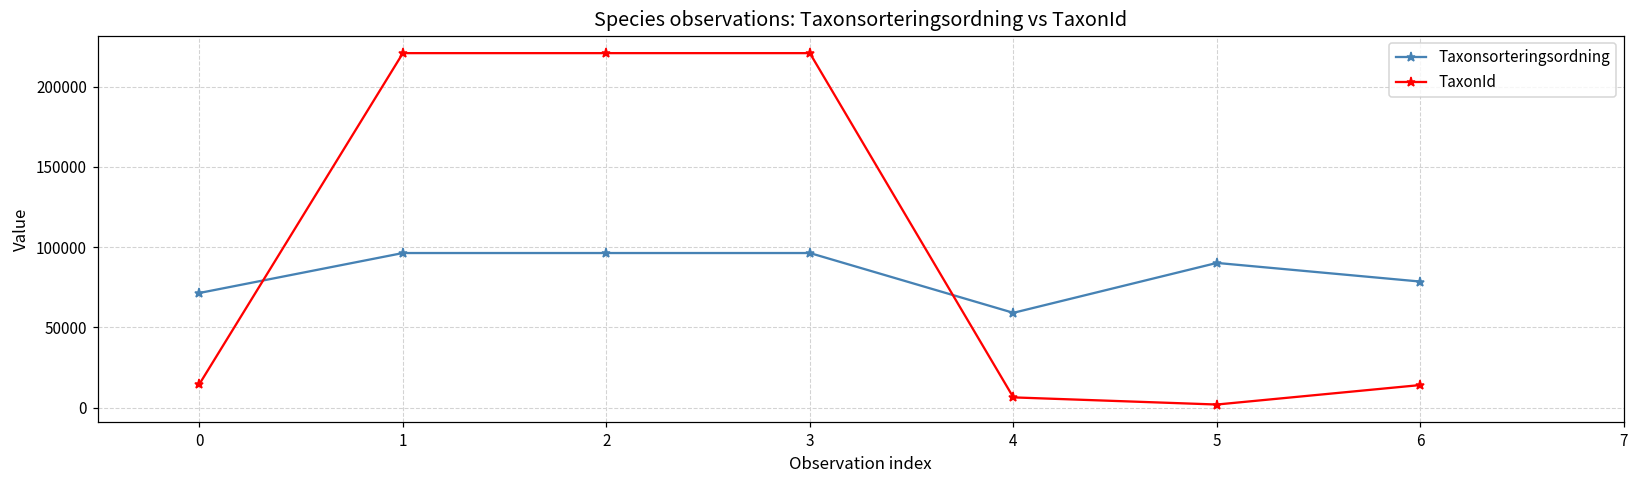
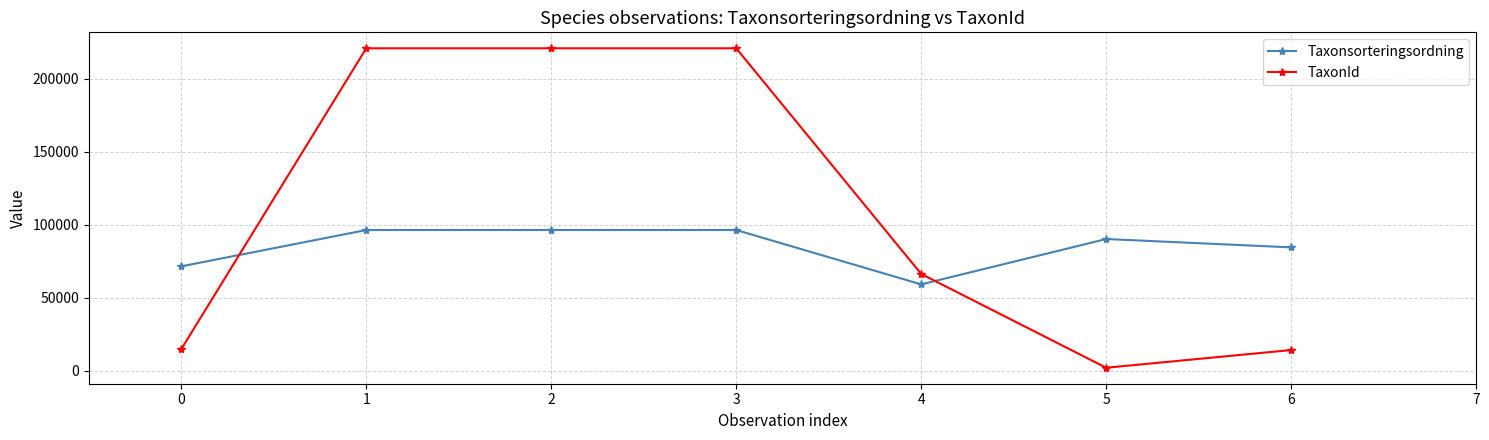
  {
    "Taxonsorteringsordning": {
      "0": 71000,
      "1": 96000,
      "2": 96000,
      "3": 96000,
      "4": 59000,
      "5": 90000,
-     "6": 79000
+     "6": 84000
    },
    "TaxonId": {
      "0": 15000,
      "1": 221000,
      "2": 221000,
      "3": 221000,
-     "4": 6000,
+     "4": 66000,
      "5": 2000,
      "6": 14000
    }
  }
